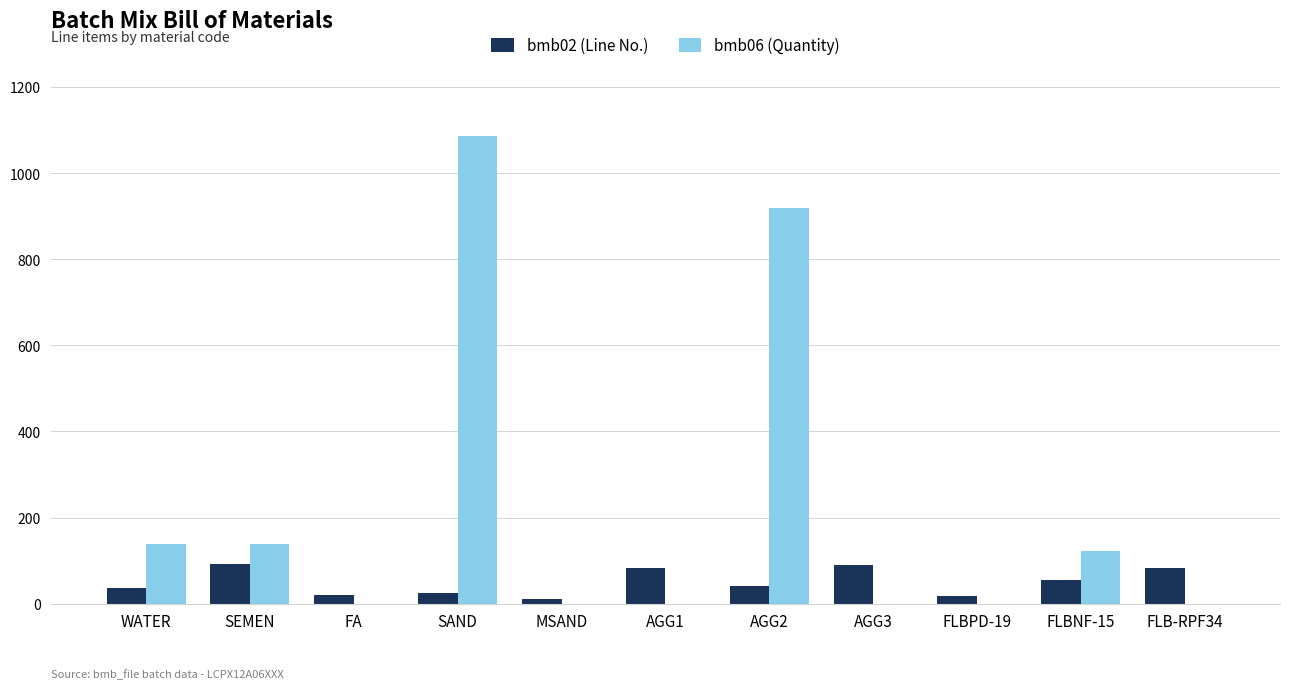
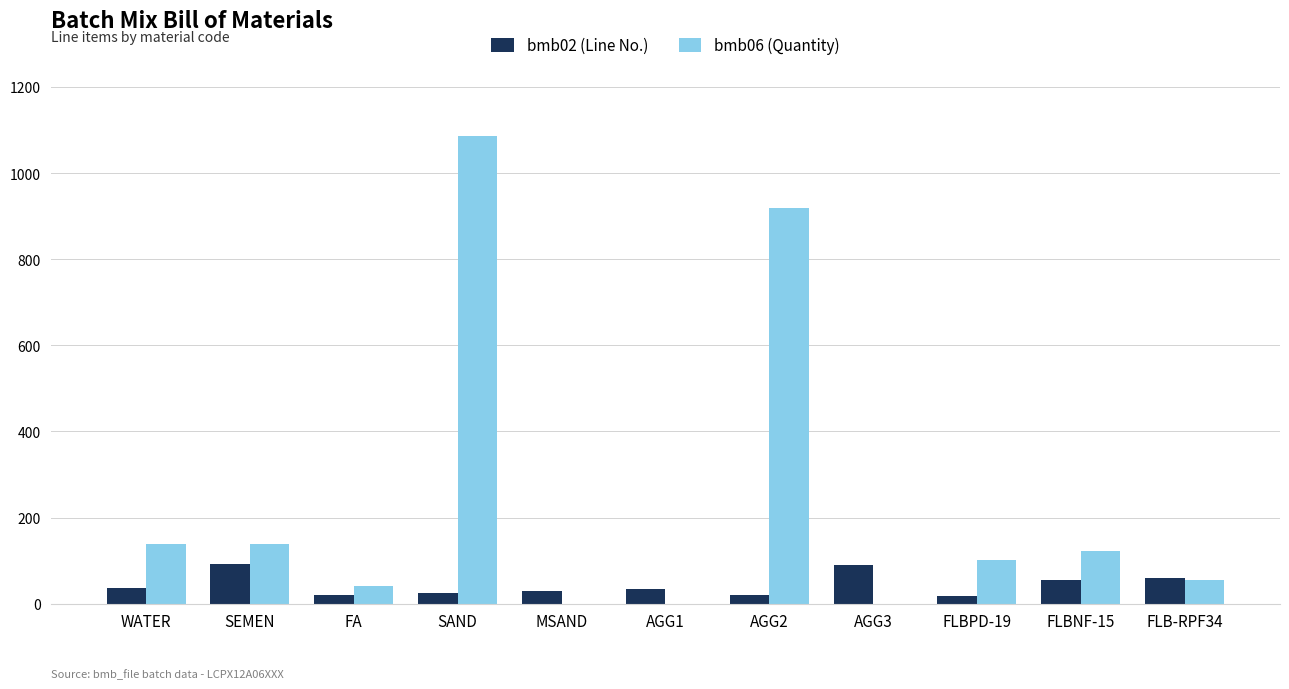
  {
    "bmb02 (Line No.)": {
      "WATER": 40,
      "SEMEN": 90,
      "FA": 20,
      "SAND": 30,
-     "MSAND": 10,
-     "AGG1": 80,
-     "AGG2": 40,
+     "MSAND": 30,
+     "AGG1": 40,
+     "AGG2": 20,
      "AGG3": 90,
      "FLBPD-19": 20,
      "FLBNF-15": 60,
-     "FLB-RPF34": 80
+     "FLB-RPF34": 60
    },
    "bmb06 (Quantity)": {
      "WATER": 140,
      "SEMEN": 140,
-     "FA": 0,
+     "FA": 40,
      "SAND": 1090,
      "MSAND": 0,
      "AGG1": 0,
      "AGG2": 920,
      "AGG3": 0,
-     "FLBPD-19": 0,
+     "FLBPD-19": 100,
      "FLBNF-15": 120,
-     "FLB-RPF34": 0
+     "FLB-RPF34": 50
    }
  }
